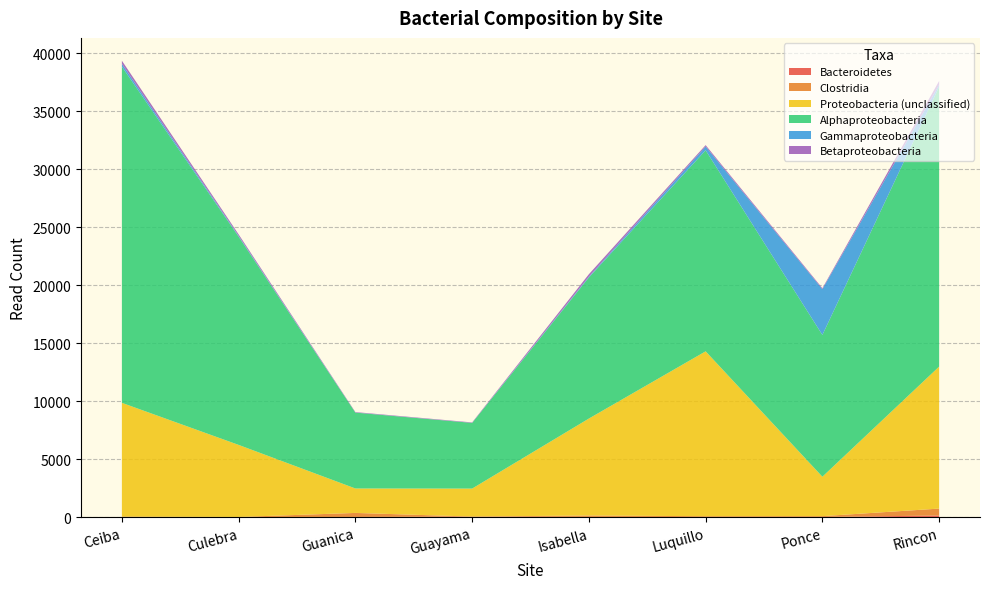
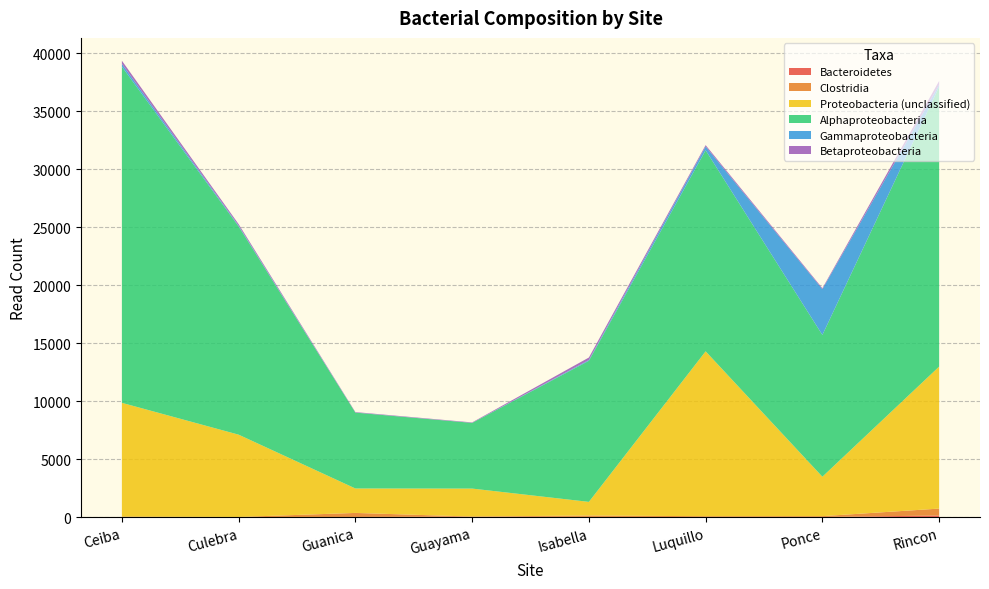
  {
    "Proteobacteria (unclassified)": {
      "Ceiba": 9800,
-     "Culebra": 6200,
+     "Culebra": 7100,
      "Guanica": 2100,
      "Guayama": 2400,
-     "Isabella": 8400,
+     "Isabella": 1200,
      "Luquillo": 14200,
      "Ponce": 3400,
      "Rincon": 12200
    },
    "Alphaproteobacteria": {
      "Ceiba": 29000,
      "Luquillo": 17300,
      "Ponce": 12200
    },
    "Gammaproteobacteria": {
      "Ceiba": 200
    },
    "Betaproteobacteria": {
      "Ceiba": 300
    }
  }
